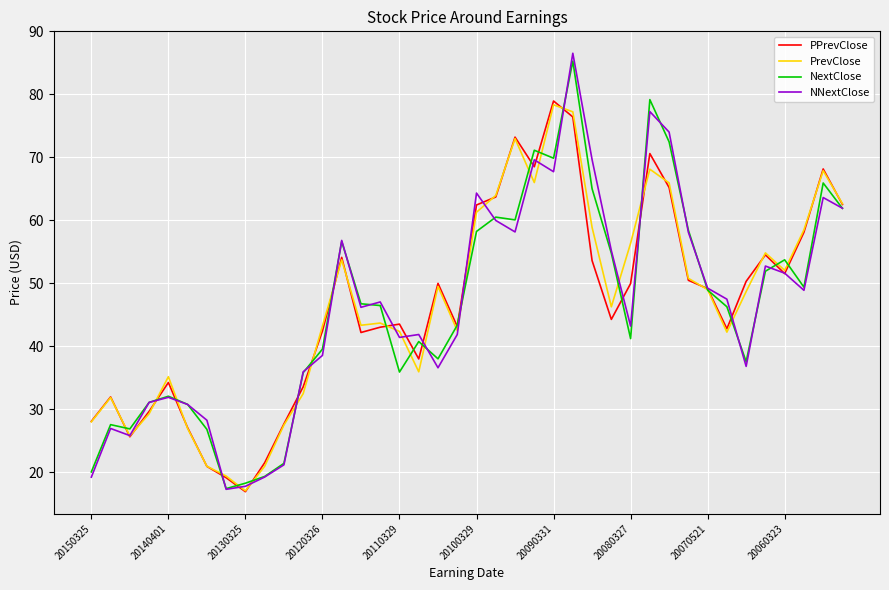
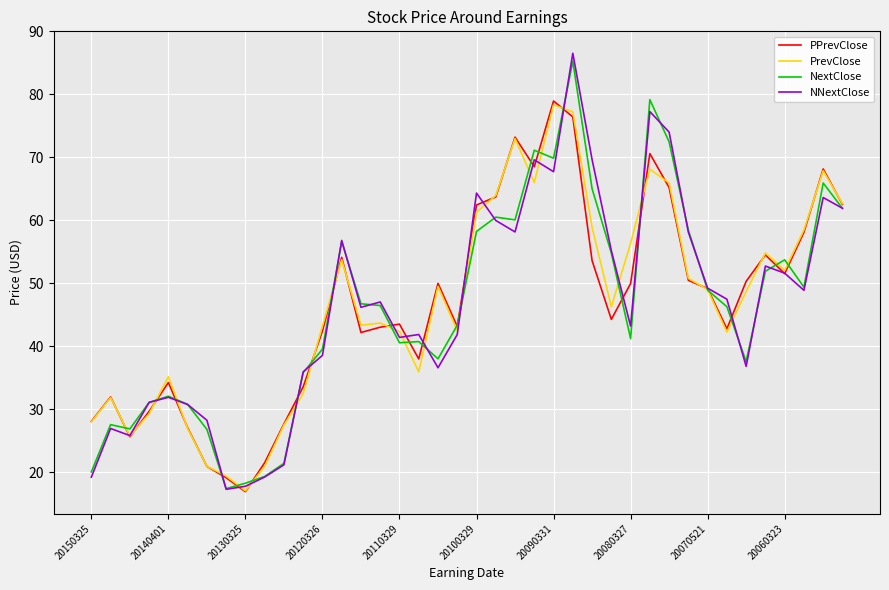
  {
    "PPrevClose": {
      "20140401": 34,
      "20120326": 42,
      "20110329": 44,
      "20100329": 62,
      "20090331": 79,
      "20080327": 50
    },
    "PrevClose": {
      "20140401": 35,
      "20120326": 43,
      "20110329": 42,
      "20100329": 61,
      "20090331": 78,
      "20080327": 56,
      "20060323": 52
    },
    "NextClose": {
      "20150325": 20,
      "20130325": 18,
      "20120326": 40,
-     "20110329": 36,
+     "20110329": 41,
      "20100329": 58,
      "20090331": 70,
      "20080327": 41,
      "20060323": 54
    },
    "NNextClose": {
      "20150325": 19,
      "20130325": 18,
      "20120326": 39,
      "20110329": 41,
      "20100329": 64,
      "20090331": 68,
      "20080327": 43
    }
  }
